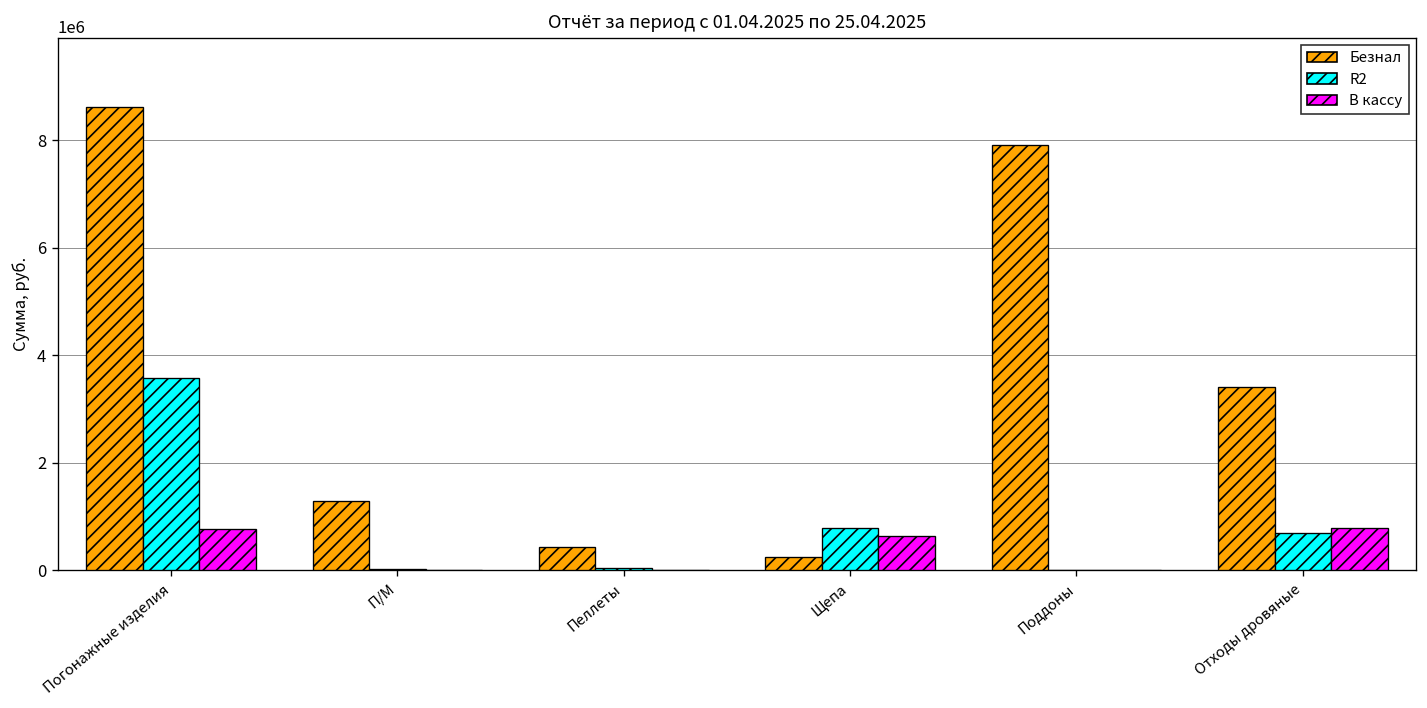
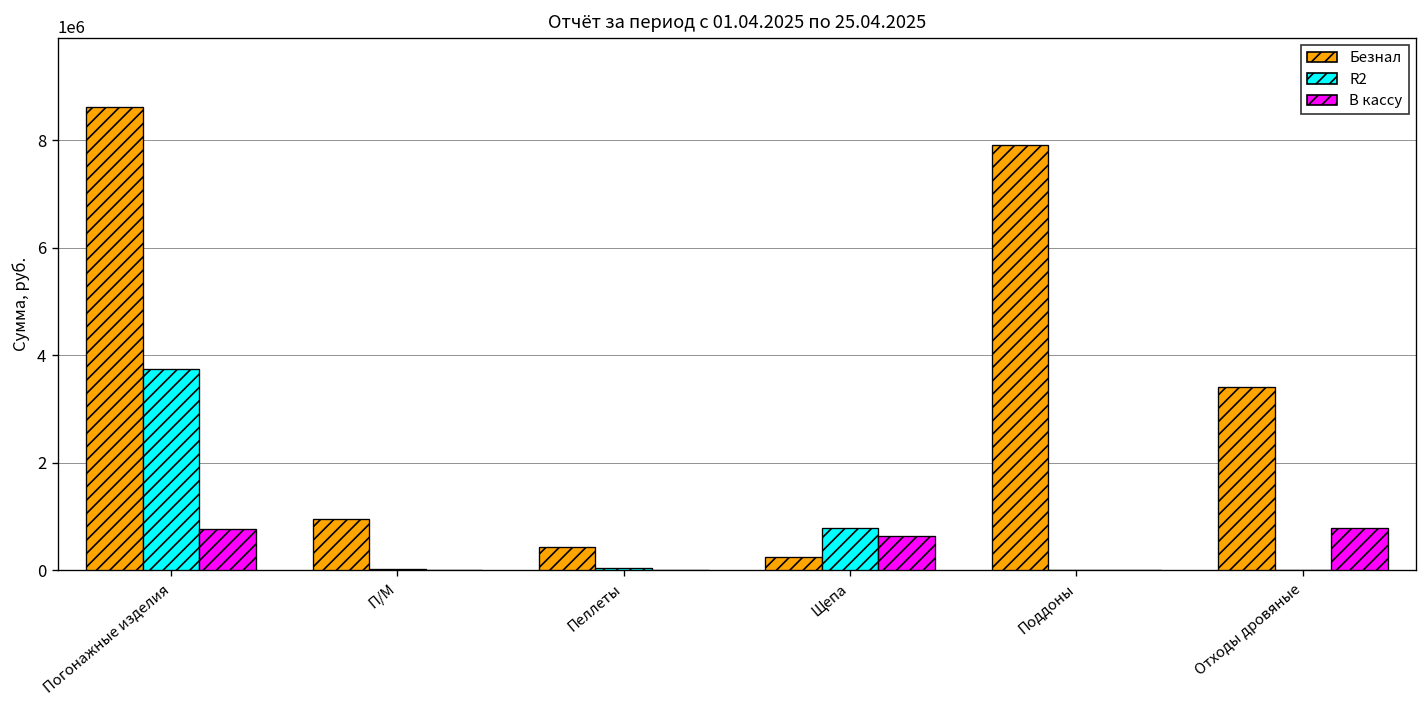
  {
    "Безнал": {
      "Погонажные изделия": 8600000,
-     "П/М": 1300000,
+     "П/М": 1000000,
      "Пеллеты": 400000,
      "Щепа": 300000,
      "Поддоны": 7900000,
      "Отходы дровяные": 3400000
    },
    "R2": {
-     "Погонажные изделия": 3600000,
+     "Погонажные изделия": 3800000,
      "Щепа": 800000,
      "Поддоны": 0,
-     "Отходы дровяные": 700000
+     "Отходы дровяные": 0
    },
    "В кассу": {
      "Погонажные изделия": 800000,
      "П/М": 0,
      "Пеллеты": 0,
      "Щепа": 600000,
      "Поддоны": 0,
      "Отходы дровяные": 800000
    }
  }
